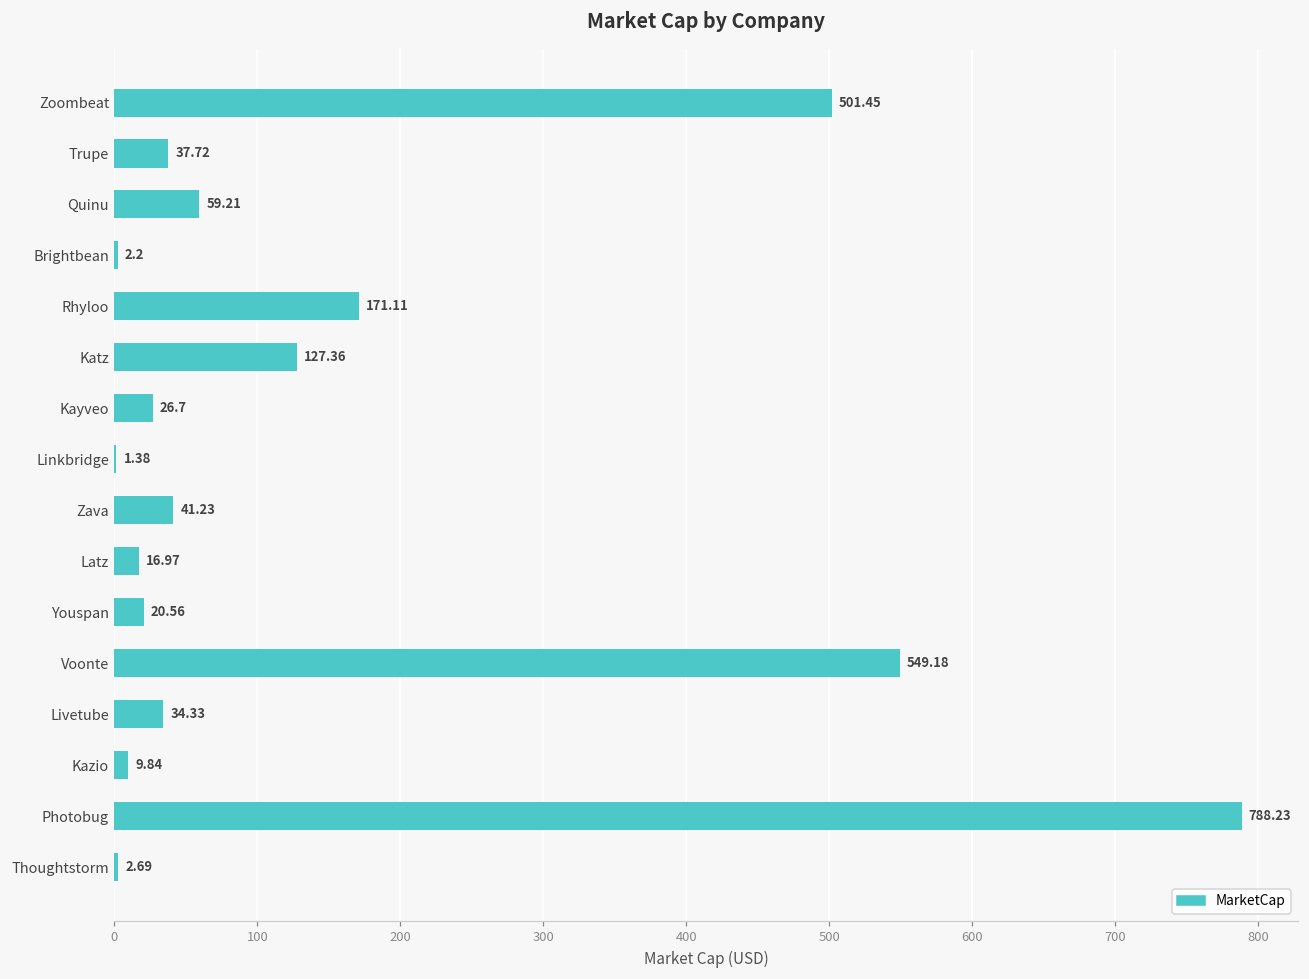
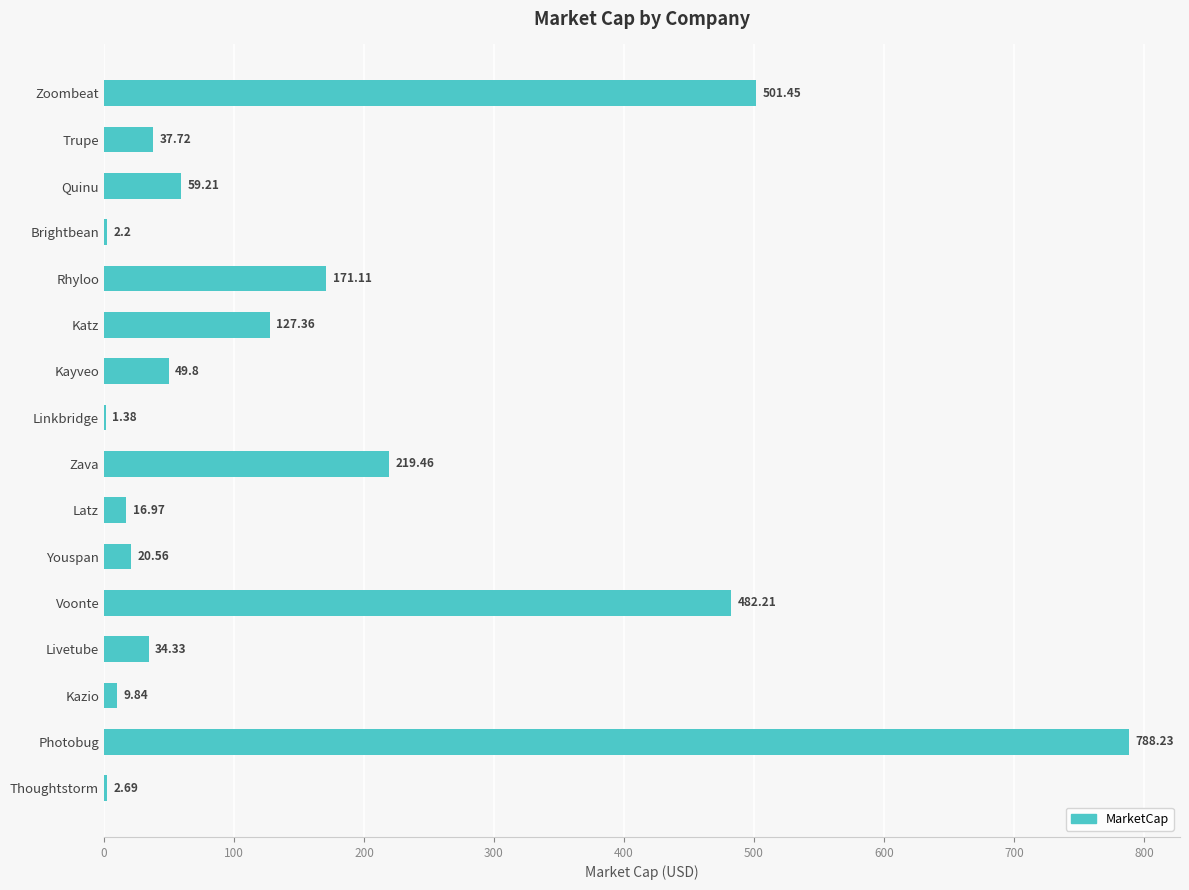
  {
    "Zoombeat": 501.45,
    "Trupe": 37.72,
    "Quinu": 59.21,
    "Brightbean": 2.2,
    "Rhyloo": 171.11,
    "Katz": 127.36,
-   "Kayveo": 26.7,
+   "Kayveo": 49.8,
    "Linkbridge": 1.38,
-   "Zava": 41.23,
+   "Zava": 219.46,
    "Latz": 16.97,
    "Youspan": 20.56,
-   "Voonte": 549.18,
+   "Voonte": 482.21,
    "Livetube": 34.33,
    "Kazio": 9.84,
    "Photobug": 788.23,
    "Thoughtstorm": 2.69
  }
